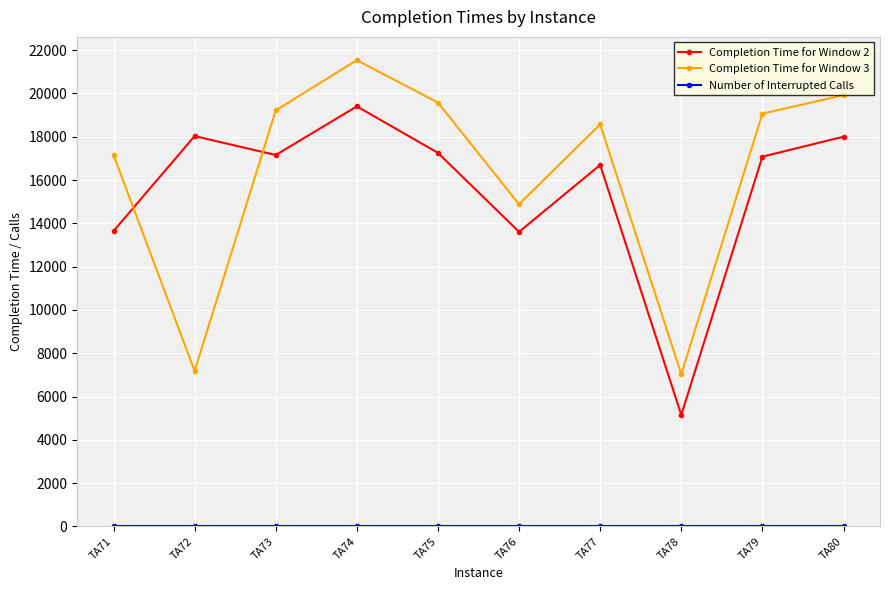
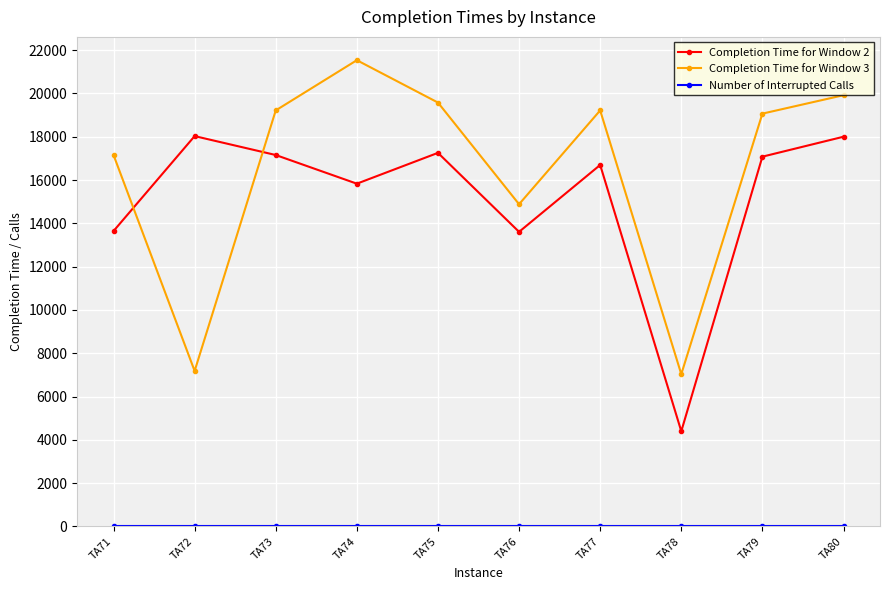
  {
    "Completion Time for Window 2": {
      "TA71": 13600,
      "TA72": 18000,
      "TA73": 17200,
-     "TA74": 19400,
+     "TA74": 15800,
      "TA75": 17300,
      "TA76": 13600,
      "TA77": 16700,
-     "TA78": 5200,
+     "TA78": 4400,
      "TA79": 17100,
      "TA80": 18000
    },
    "Completion Time for Window 3": {
      "TA71": 17200,
      "TA72": 7200,
      "TA73": 19200,
      "TA74": 21500,
      "TA75": 19600,
      "TA76": 14900,
-     "TA77": 18600,
+     "TA77": 19200,
      "TA78": 7000,
      "TA79": 19100
    },
    "Number of Interrupted Calls": {
      "TA71": 0,
      "TA72": 0,
      "TA73": 0,
      "TA74": 0,
      "TA75": 0,
      "TA76": 0,
      "TA77": 0,
      "TA78": 0,
      "TA79": 0,
      "TA80": 0
    }
  }
